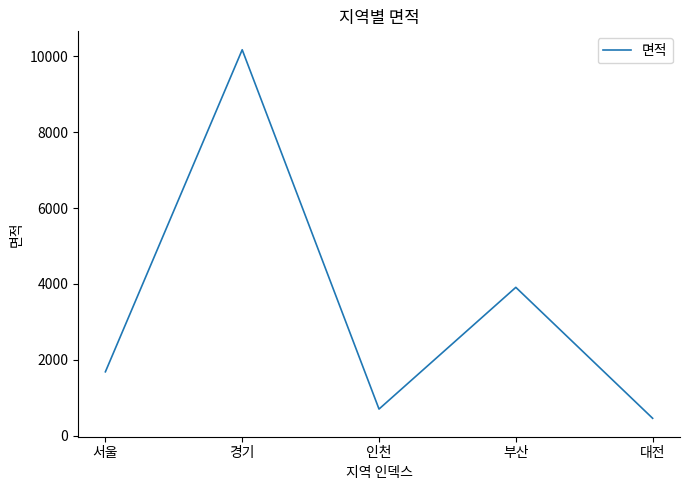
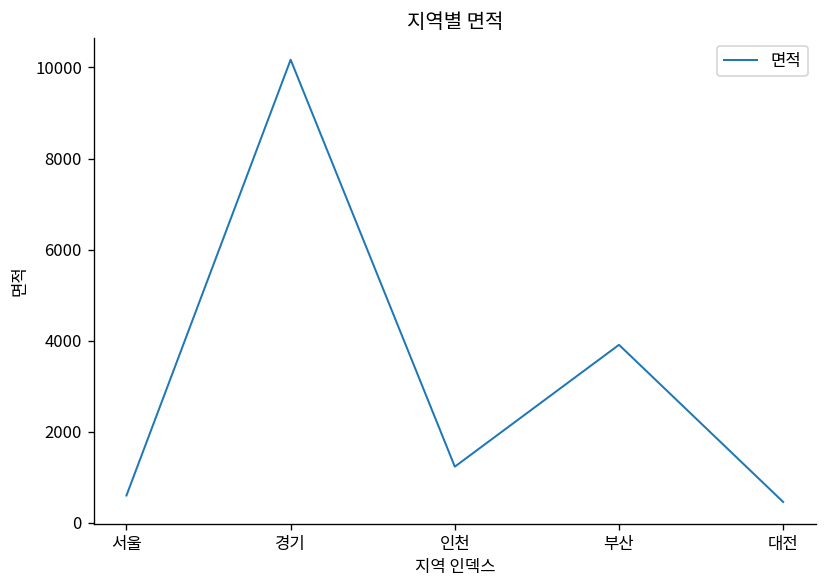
  {
-   "서울": 1700,
+   "서울": 600,
    "경기": 10200,
-   "인천": 700,
+   "인천": 1200,
    "부산": 3900,
    "대전": 500
  }
